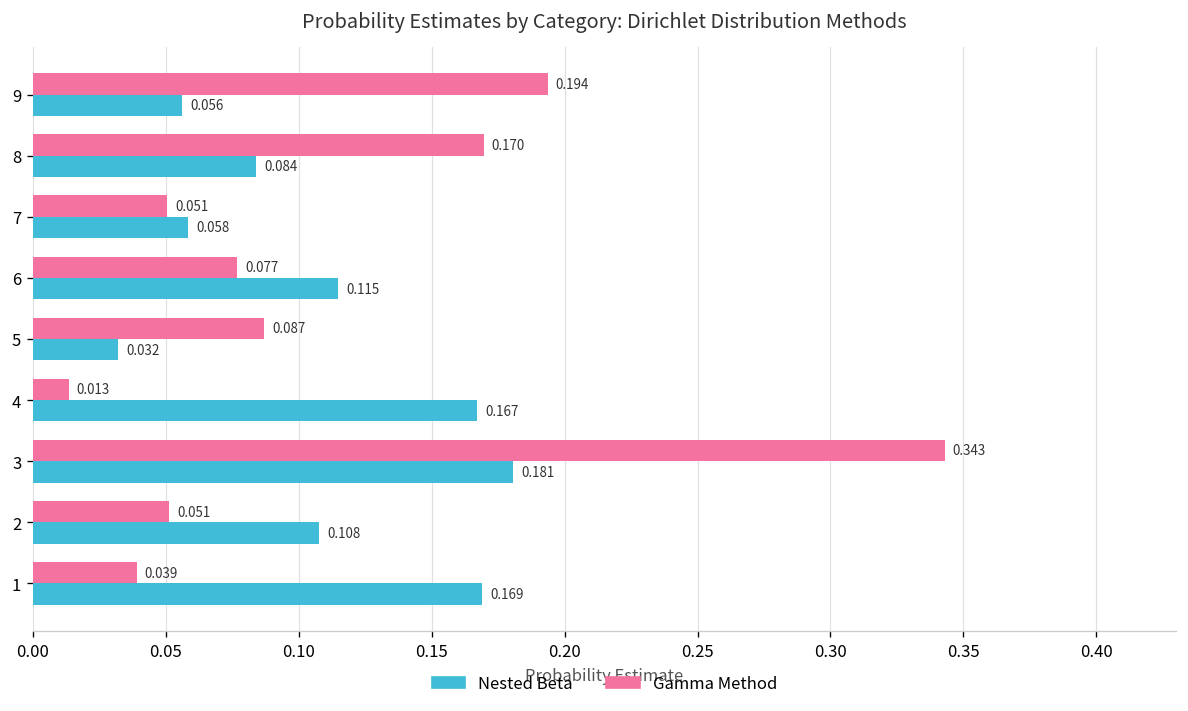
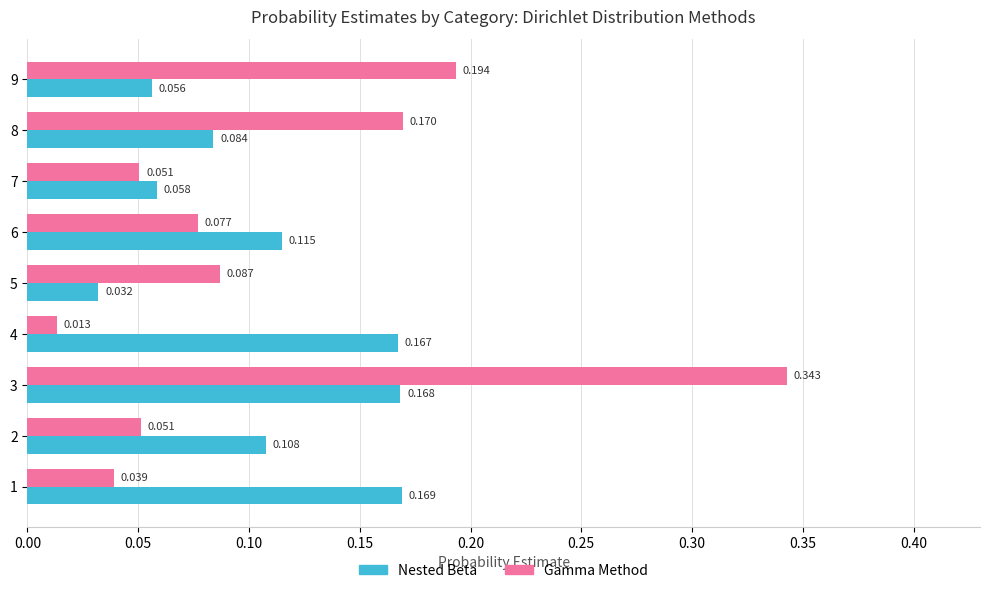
  {
    "Nested Beta": {
      "9": 0.056,
      "8": 0.084,
      "7": 0.058,
      "6": 0.115,
      "5": 0.032,
      "4": 0.167,
-     "3": 0.181,
+     "3": 0.168,
      "2": 0.108,
      "1": 0.169
    },
    "Gamma Method": {
      "9": 0.194,
      "8": 0.170,
      "7": 0.051,
      "6": 0.077,
      "5": 0.087,
      "4": 0.013,
      "3": 0.343,
      "2": 0.051,
      "1": 0.039
    }
  }
